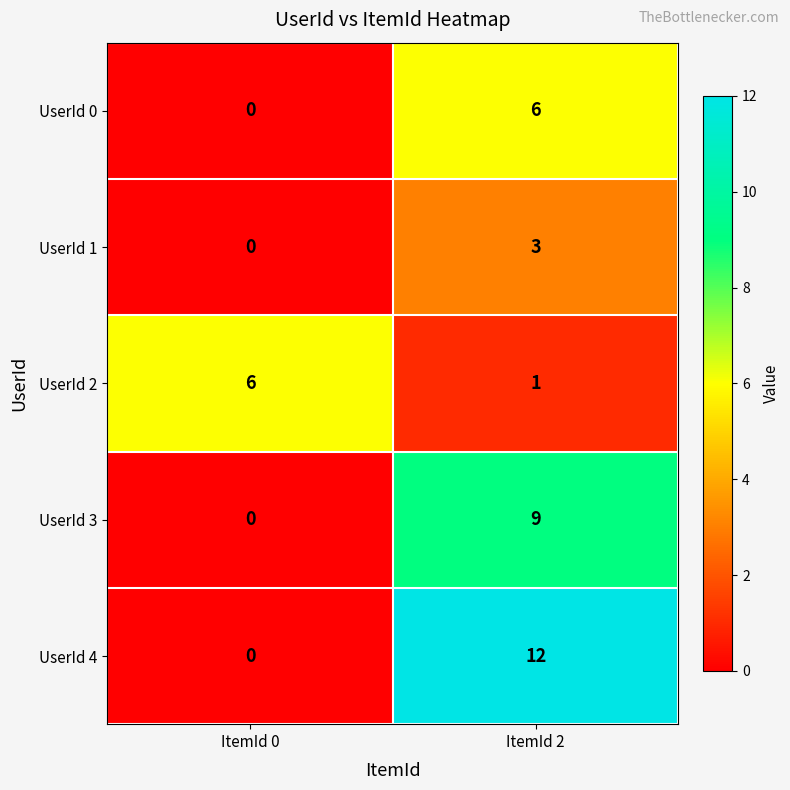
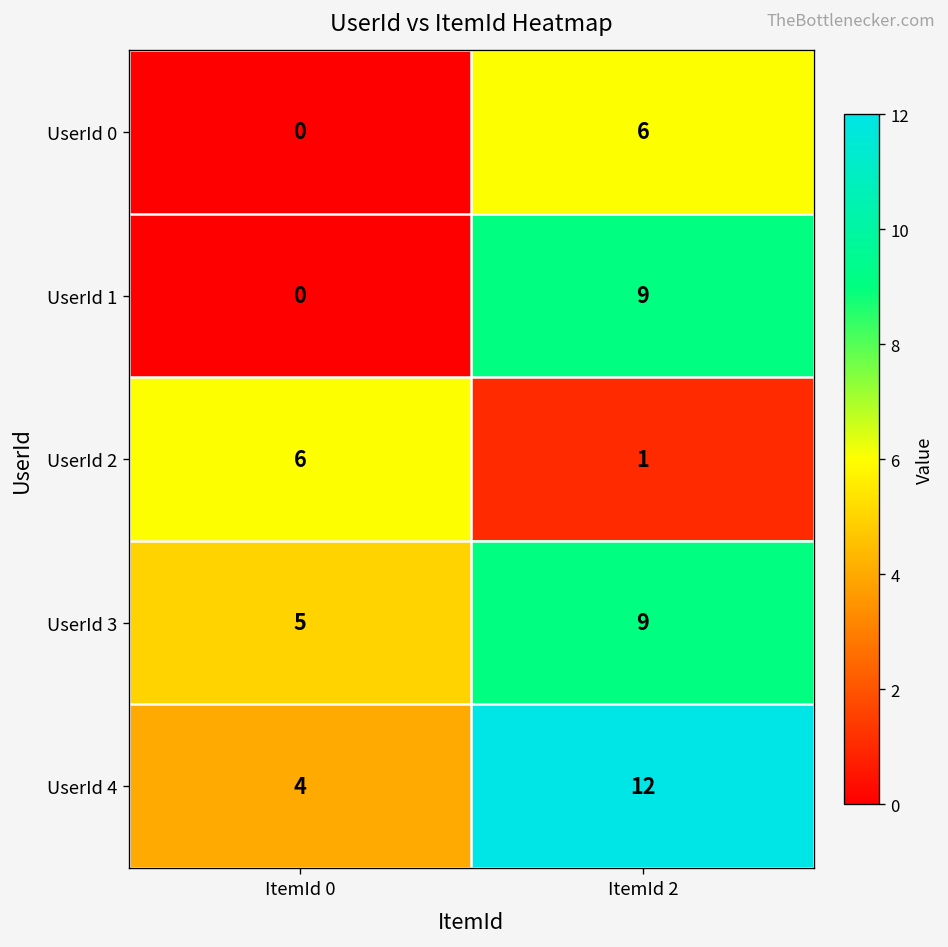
  {
    "UserId 0": {
      "ItemId 0": 0,
      "ItemId 2": 6
    },
    "UserId 1": {
      "ItemId 0": 0,
-     "ItemId 2": 3
+     "ItemId 2": 9
    },
    "UserId 2": {
      "ItemId 0": 6,
      "ItemId 2": 1
    },
    "UserId 3": {
-     "ItemId 0": 0,
+     "ItemId 0": 5,
      "ItemId 2": 9
    },
    "UserId 4": {
-     "ItemId 0": 0,
+     "ItemId 0": 4,
      "ItemId 2": 12
    }
  }
